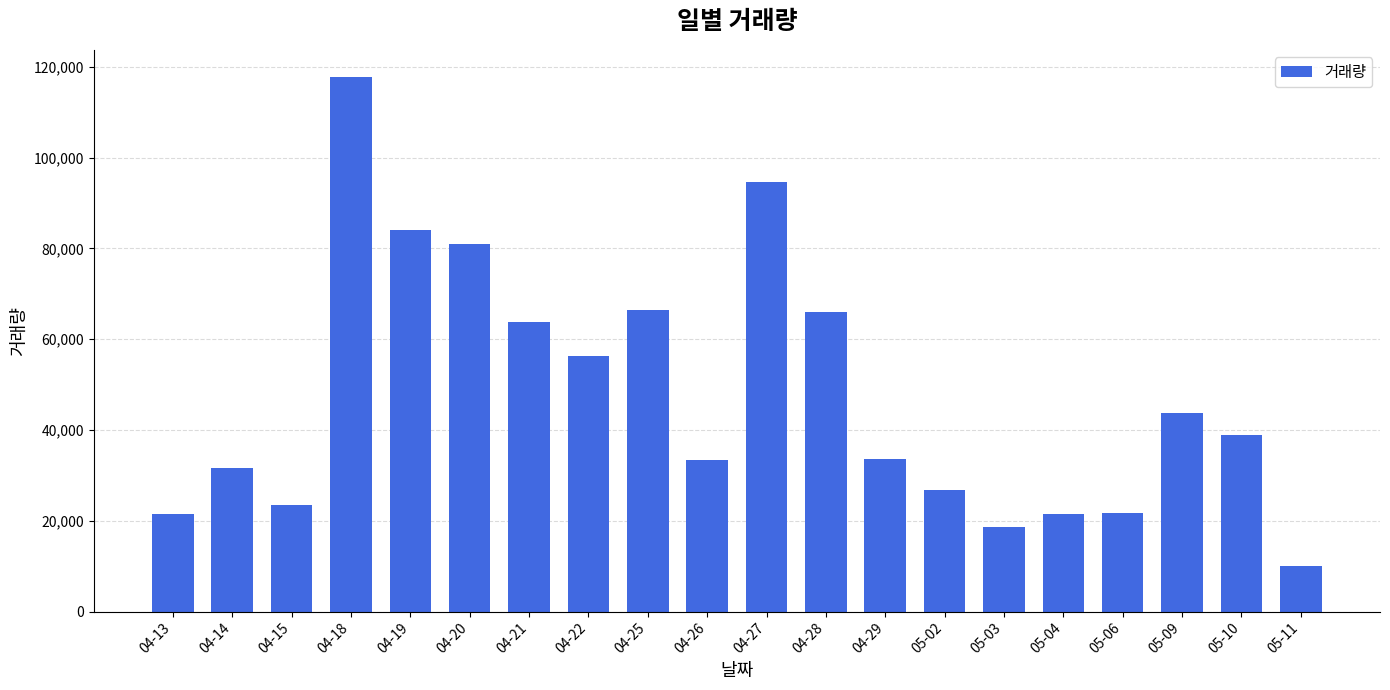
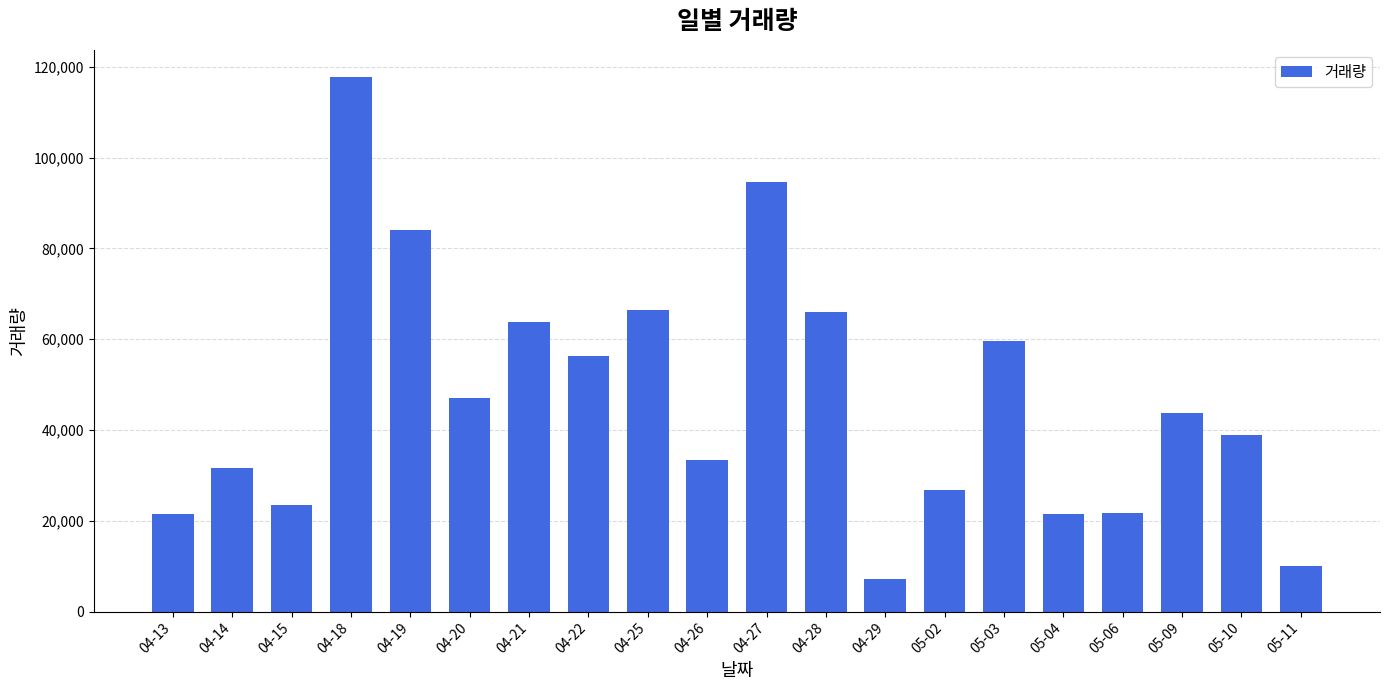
  {
    "04-13": "21,000",
    "04-14": "32,000",
    "04-15": "24,000",
    "04-18": "118,000",
    "04-19": "84,000",
-   "04-20": "81,000",
+   "04-20": "47,000",
    "04-21": "64,000",
    "04-22": "56,000",
    "04-25": "66,000",
    "04-26": "33,000",
    "04-27": "95,000",
    "04-28": "66,000",
-   "04-29": "34,000",
+   "04-29": "7,000",
    "05-02": "27,000",
-   "05-03": "19,000",
+   "05-03": "60,000",
    "05-04": "22,000",
    "05-06": "22,000",
    "05-09": "44,000",
    "05-10": "39,000",
    "05-11": "10,000"
  }
